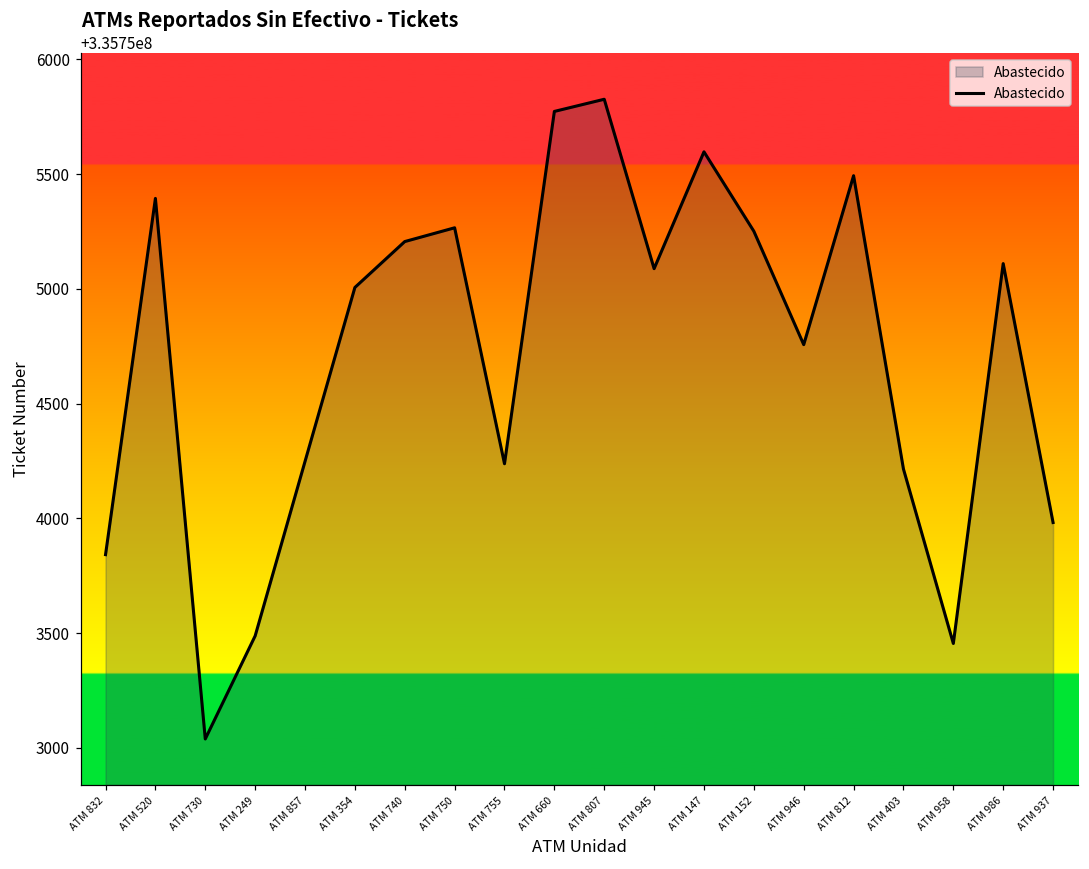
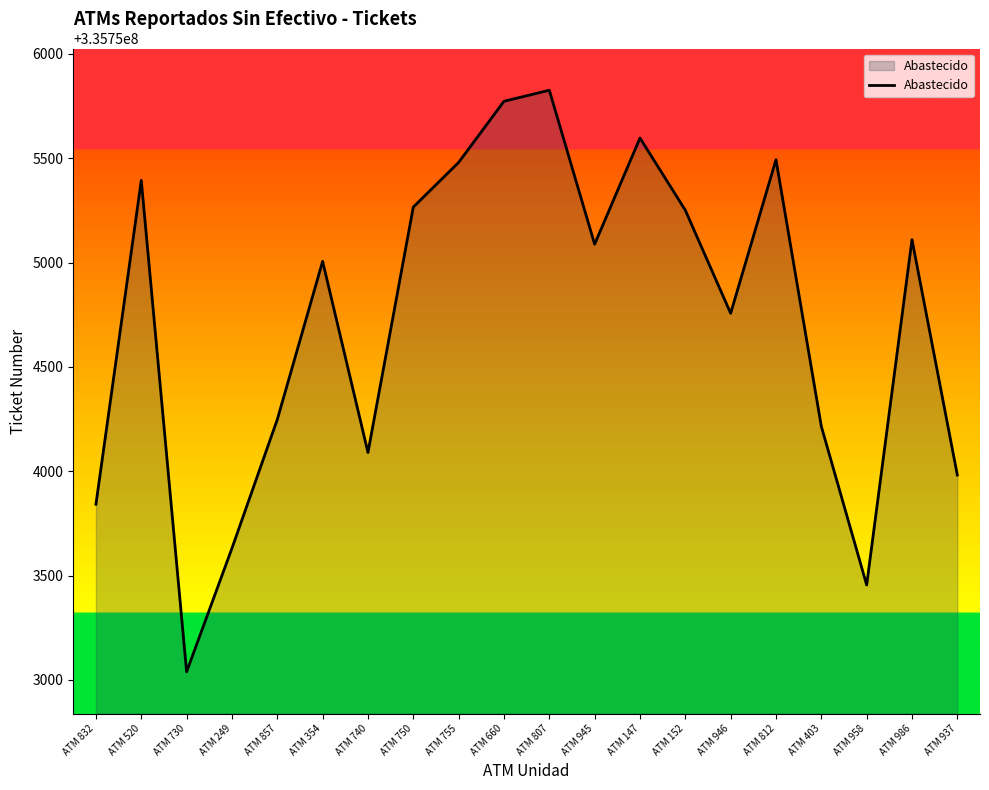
  {
    "ATM 832": 335753840,
    "ATM 520": 335755390,
    "ATM 730": 335753040,
-   "ATM 249": 335753490,
+   "ATM 249": 335753630,
    "ATM 857": 335754250,
    "ATM 354": 335755010,
-   "ATM 740": 335755210,
+   "ATM 740": 335754090,
    "ATM 750": 335755270,
-   "ATM 755": 335754240,
+   "ATM 755": 335755480,
    "ATM 660": 335755770,
    "ATM 807": 335755830,
    "ATM 945": 335755090,
    "ATM 147": 335755600,
    "ATM 152": 335755250,
    "ATM 946": 335754760,
    "ATM 812": 335755490,
    "ATM 403": 335754220,
    "ATM 958": 335753460,
    "ATM 986": 335755110,
    "ATM 937": 335753980
  }
